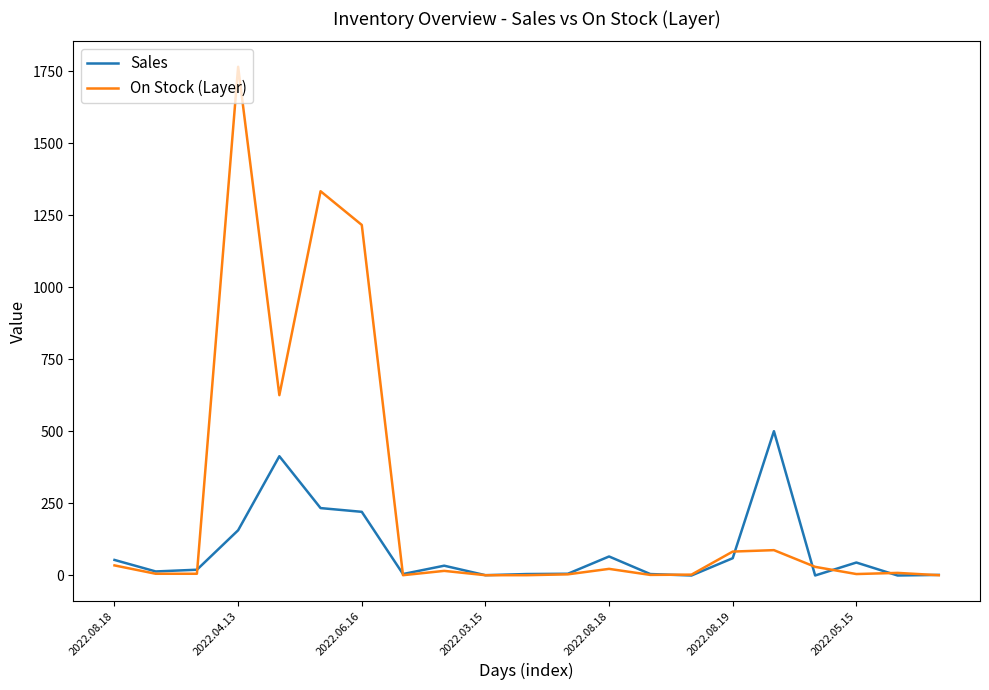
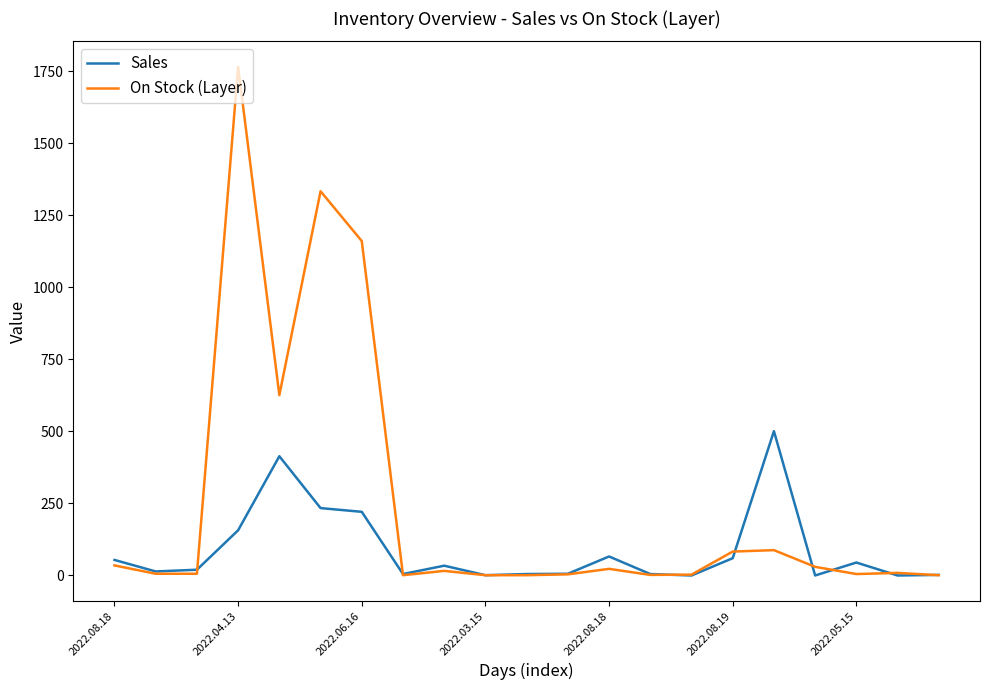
  {
    "Sales": {
      "2022.06.16": 220,
      "2022.08.19": 60,
      "2022.05.15": 50
    },
    "On Stock (Layer)": {
-     "2022.06.16": 1220,
+     "2022.06.16": 1160,
      "2022.08.19": 80,
      "2022.05.15": 10
    }
  }
